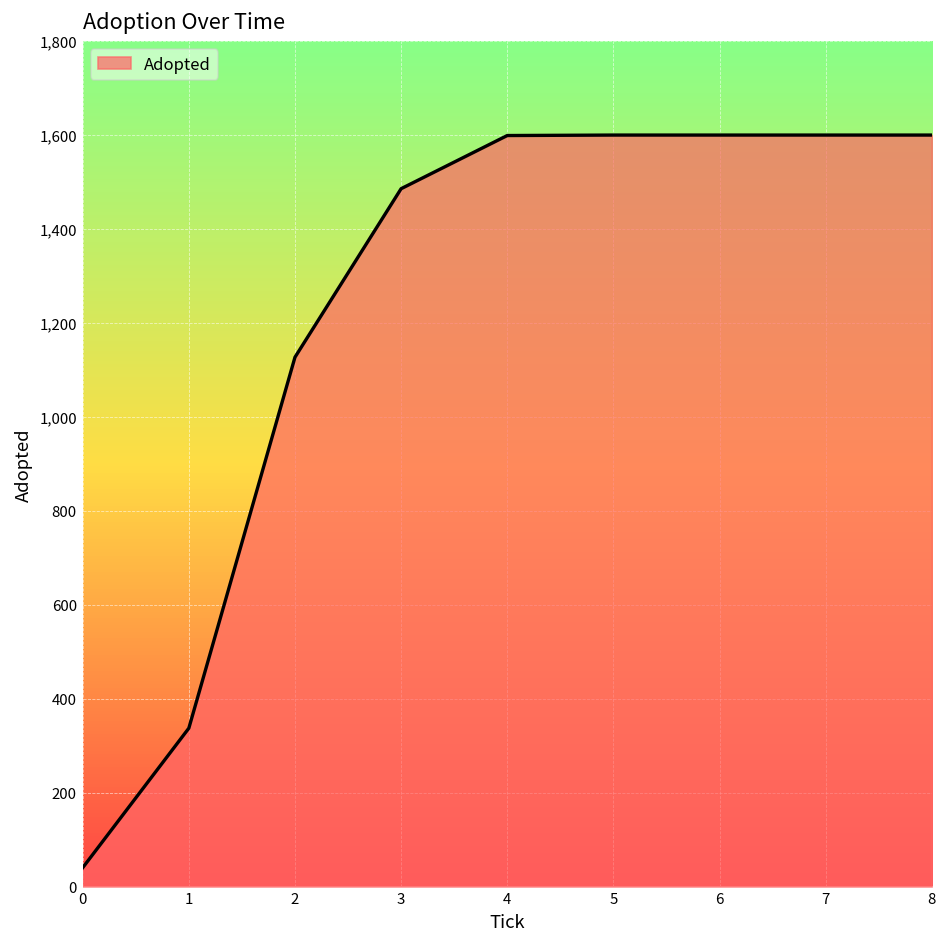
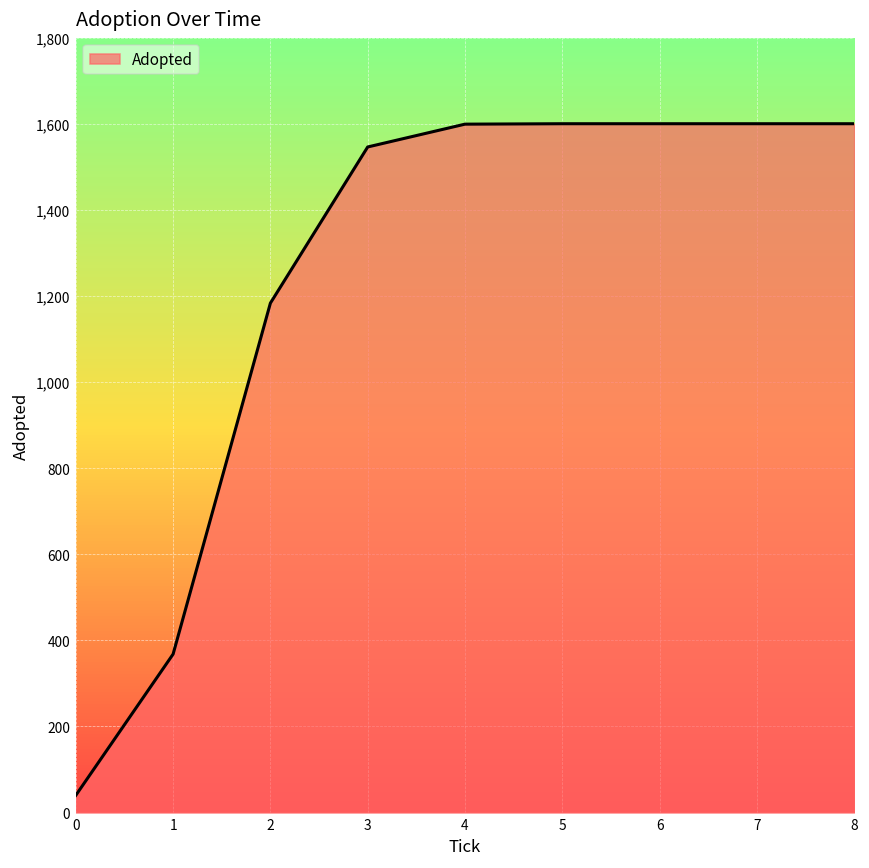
  {
    "0": "40",
-   "1": "340",
-   "2": "1,130",
-   "3": "1,490",
+   "1": "370",
+   "2": "1,180",
+   "3": "1,550",
    "4": "1,600",
    "5": "1,600",
    "6": "1,600",
    "7": "1,600",
    "8": "1,600"
  }
